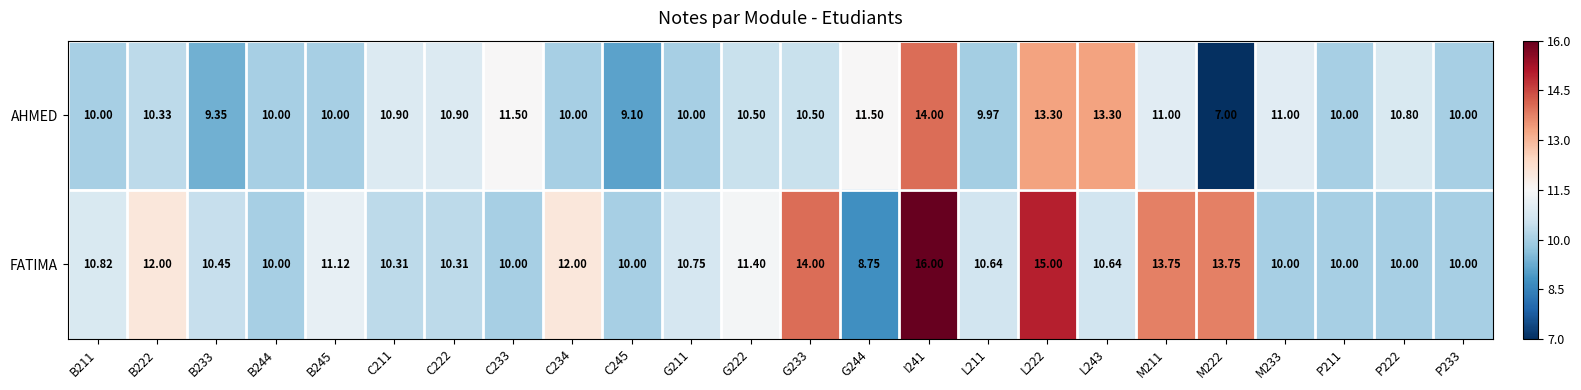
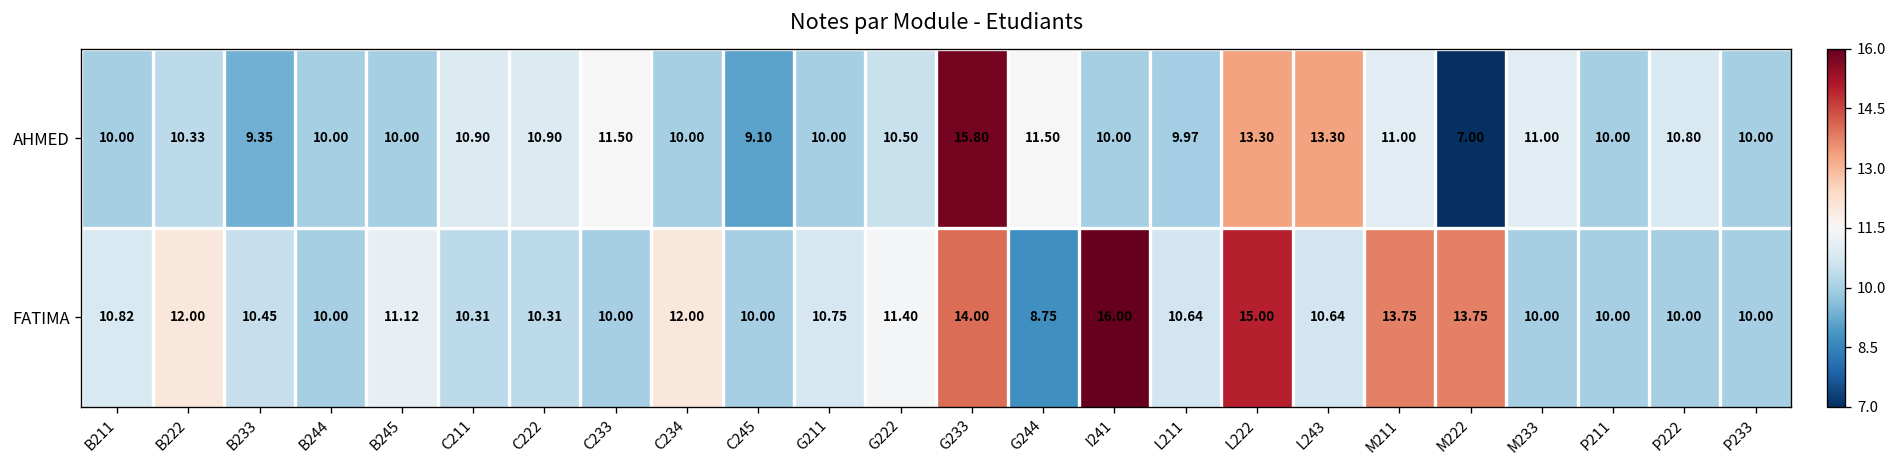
  {
    "AHMED": {
      "B211": 10.00,
      "B222": 10.33,
      "B233": 9.35,
      "B244": 10.00,
      "B245": 10.00,
      "C211": 10.90,
      "C222": 10.90,
      "C233": 11.50,
      "C234": 10.00,
      "C245": 9.10,
      "G211": 10.00,
      "G222": 10.50,
-     "G233": 10.50,
+     "G233": 15.80,
      "G244": 11.50,
-     "I241": 14.00,
+     "I241": 10.00,
      "L211": 9.97,
      "L222": 13.30,
      "L243": 13.30,
      "M211": 11.00,
      "M222": 7.00,
      "M233": 11.00,
      "P211": 10.00,
      "P222": 10.80,
      "P233": 10.00
    },
    "FATIMA": {
      "B211": 10.82,
      "B222": 12.00,
      "B233": 10.45,
      "B244": 10.00,
      "B245": 11.12,
      "C211": 10.31,
      "C222": 10.31,
      "C233": 10.00,
      "C234": 12.00,
      "C245": 10.00,
      "G211": 10.75,
      "G222": 11.40,
      "G233": 14.00,
      "G244": 8.75,
      "I241": 16.00,
      "L211": 10.64,
      "L222": 15.00,
      "L243": 10.64,
      "M211": 13.75,
      "M222": 13.75,
      "M233": 10.00,
      "P211": 10.00,
      "P222": 10.00,
      "P233": 10.00
    }
  }
